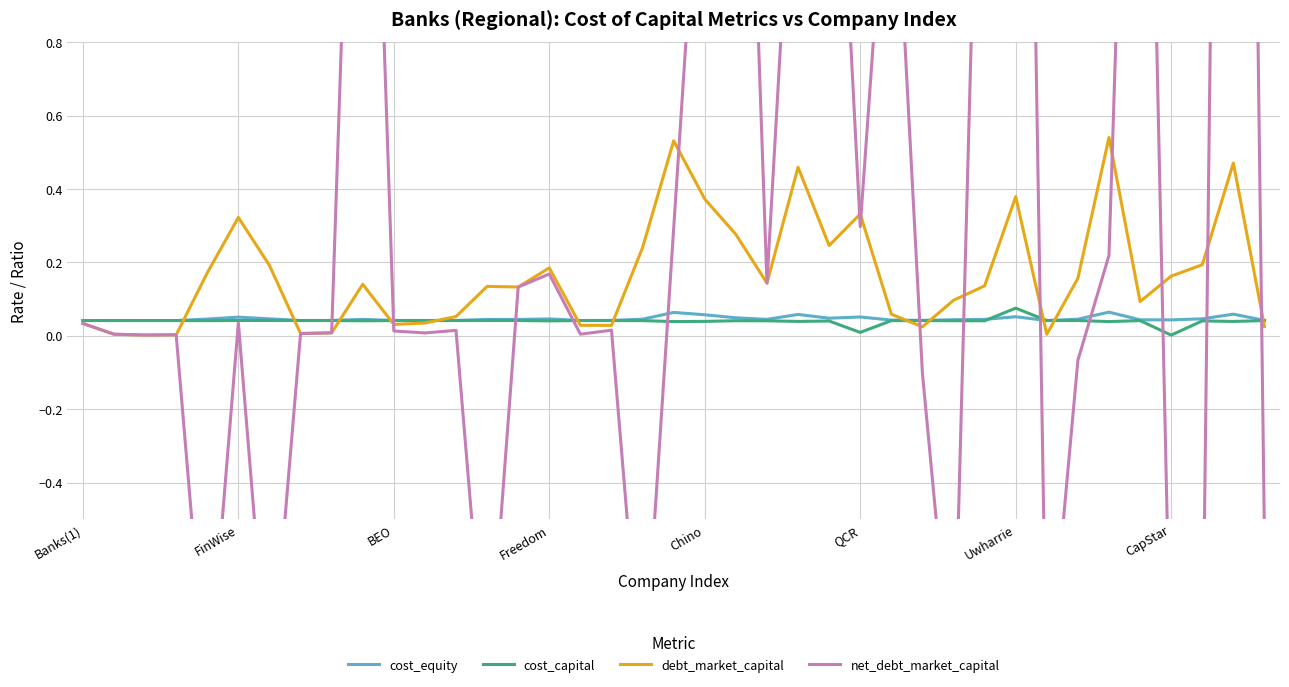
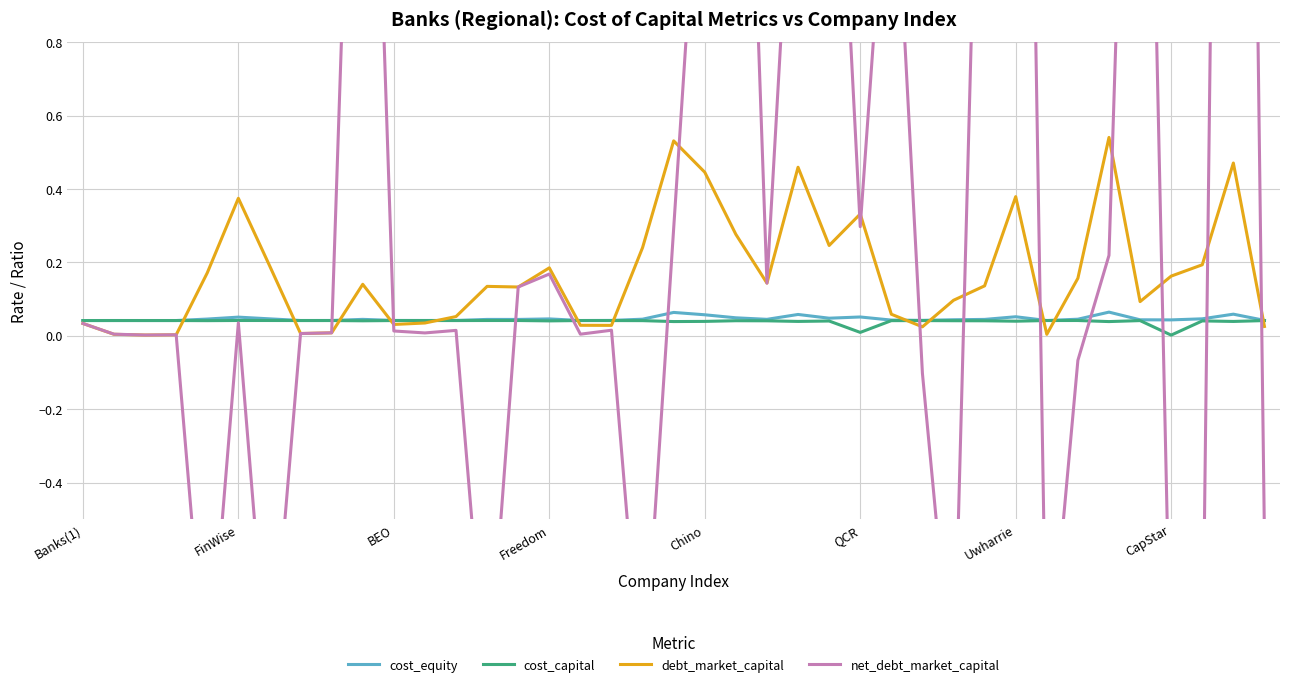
  {
    "cost_equity": {
      "FinWise": 0.05,
      "Chino": 0.06,
      "QCR": 0.05,
      "Uwharrie": 0.05,
      "CapStar": 0.04
    },
    "cost_capital": {
      "Chino": 0.04,
      "QCR": 0.01,
-     "Uwharrie": 0.08,
+     "Uwharrie": 0.04,
      "CapStar": 0.00
    },
    "debt_market_capital": {
-     "FinWise": 0.32,
+     "FinWise": 0.37,
      "BEO": 0.03,
      "Freedom": 0.19,
-     "Chino": 0.37,
+     "Chino": 0.45,
      "QCR": 0.33,
      "Uwharrie": 0.38,
      "CapStar": 0.16
    },
    "net_debt_market_capital": {
      "BEO": 0.01,
      "Freedom": 0.17,
      "QCR": 0.30
    }
  }
